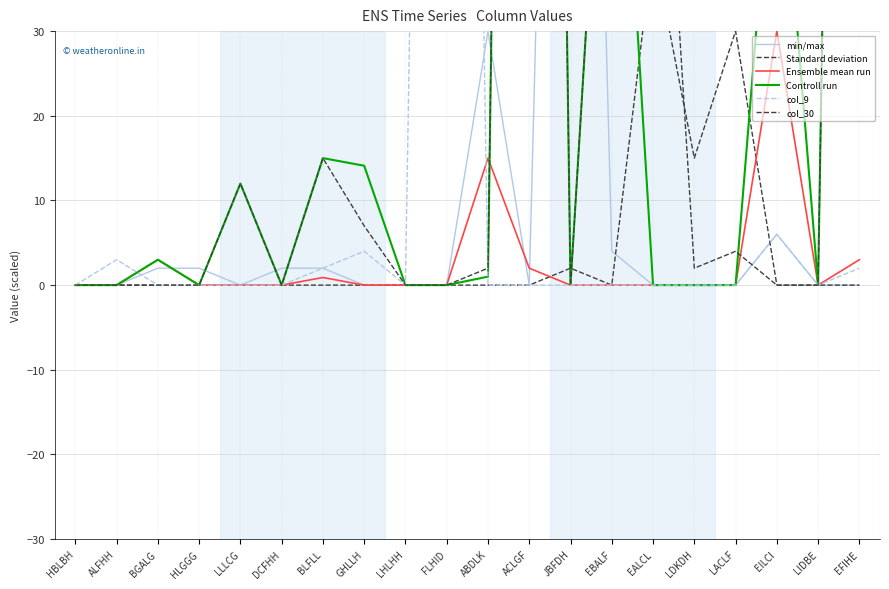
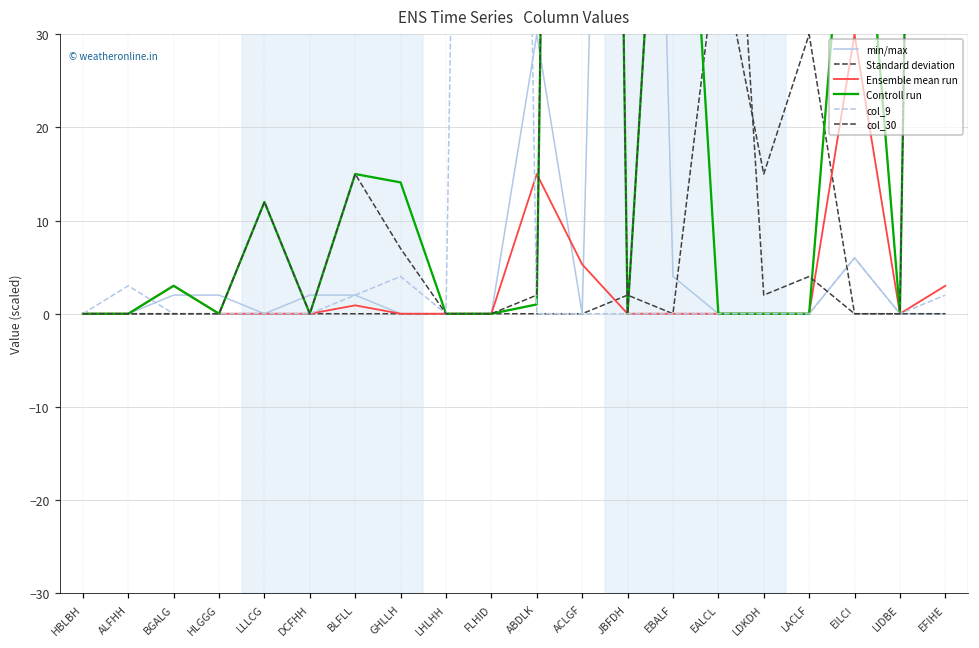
  {
    "Ensemble mean run": {
      "BLFLL": 1,
      "ABDLK": 15,
-     "ACLGF": 2,
+     "ACLGF": 5,
      "EILCI": 30,
      "EFIHE": 3
    },
    "Controll run": {
      "GHLLH": 14,
      "ABDLK": 1
    }
  }
